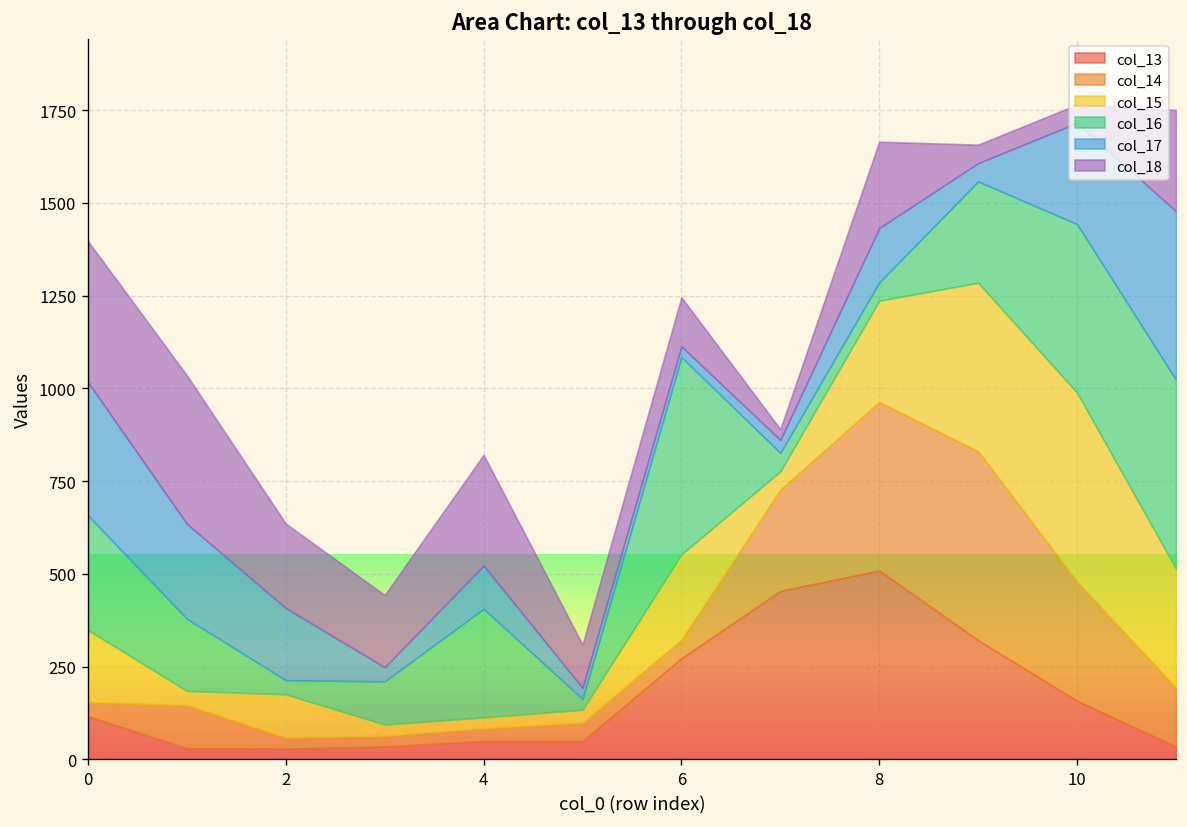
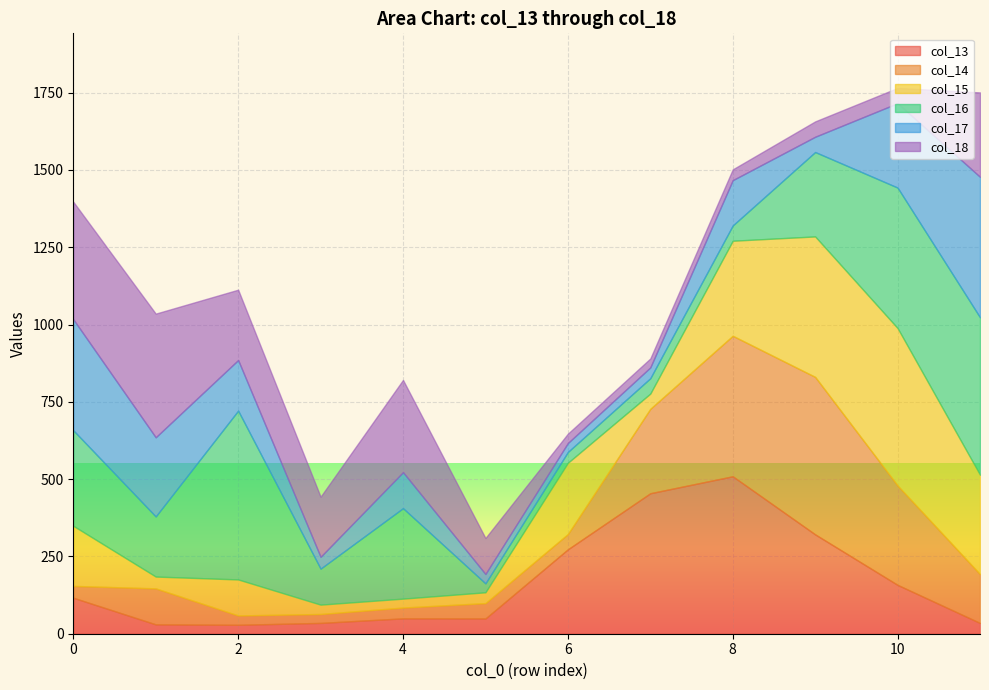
  {
    "col_15": {
      "0": 190,
      "2": 120,
      "4": 30,
      "6": 230,
-     "8": 270,
+     "8": 310,
      "10": 510
    },
    "col_16": {
      "0": 310,
-     "2": 40,
+     "2": 550,
      "4": 290,
-     "6": 530,
+     "6": 30,
      "8": 50,
      "10": 450
    },
    "col_17": {
      "0": 360,
-     "2": 190,
+     "2": 160,
      "4": 120,
      "6": 30,
      "8": 150
    },
    "col_18": {
      "0": 380,
      "2": 230,
      "4": 300,
-     "6": 130,
-     "8": 230
+     "6": 30,
+     "8": 30
    }
  }
